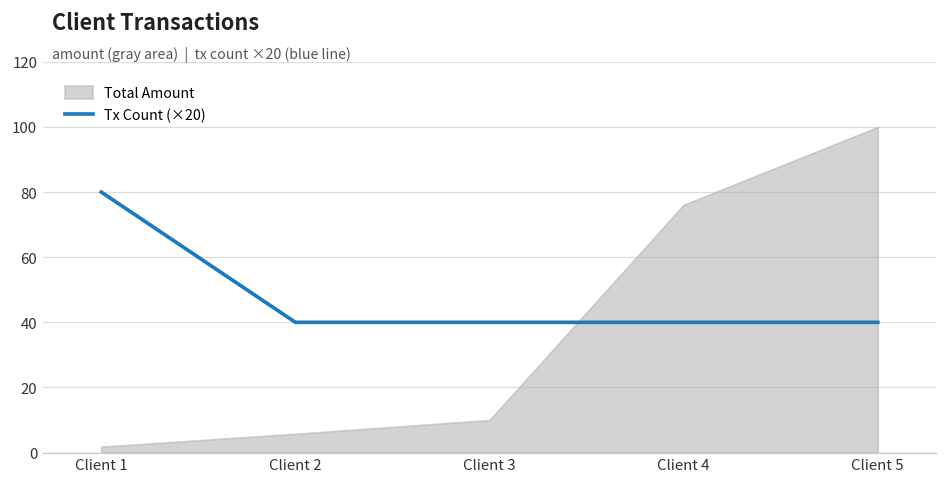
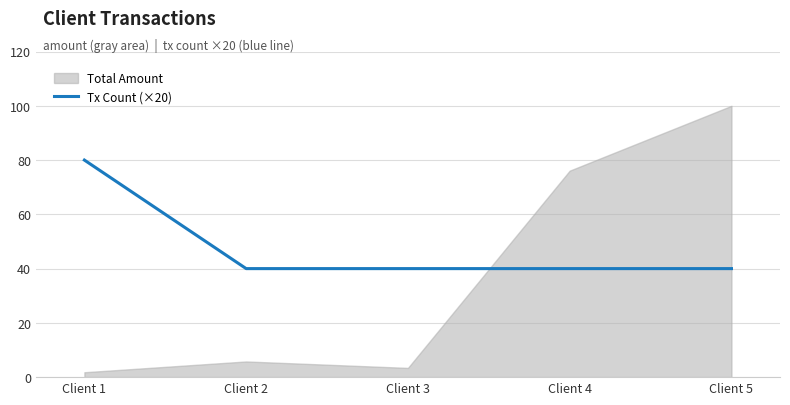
  {
    "Tx Count (×20)": {
      "Client 1": 80,
      "Client 2": 40,
      "Client 3": 40,
      "Client 4": 40,
      "Client 5": 40
    },
    "Total Amount": {
      "Client 1": 2,
      "Client 2": 6,
-     "Client 3": 10,
+     "Client 3": 3,
      "Client 4": 76,
      "Client 5": 100
    }
  }
